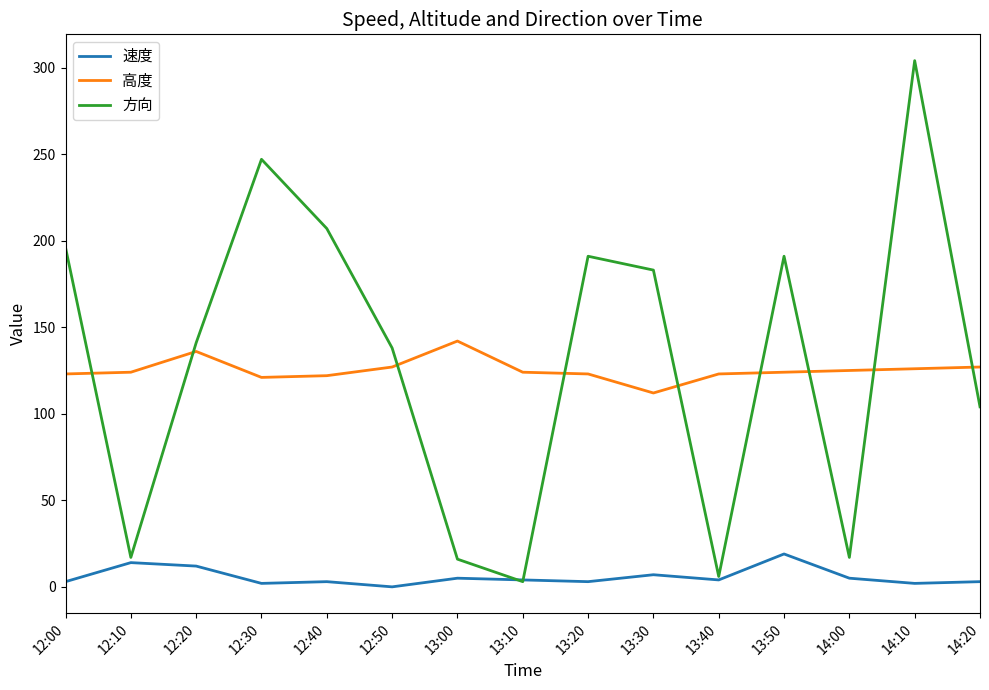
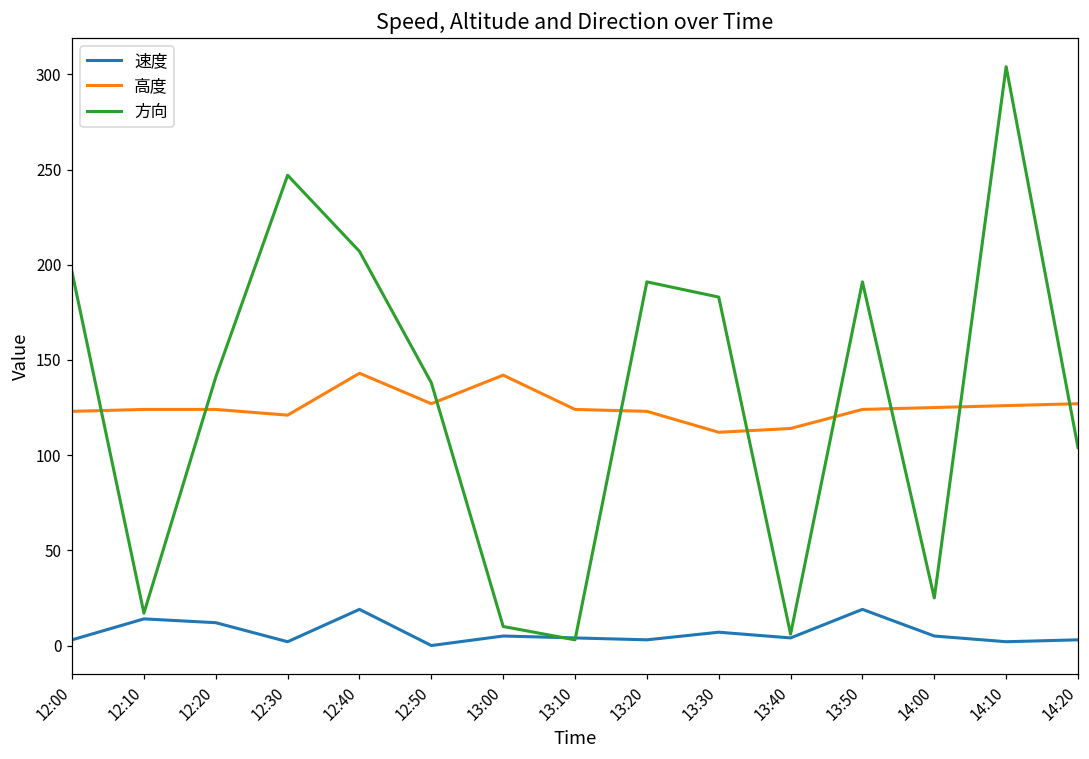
  {
    "速度": {
      "12:00": 3,
      "12:10": 14,
      "12:20": 12,
      "12:30": 2,
-     "12:40": 3,
+     "12:40": 19,
      "12:50": 0,
      "13:00": 5,
      "13:20": 3,
      "13:30": 7,
      "13:40": 4,
      "13:50": 19,
      "14:00": 5,
      "14:10": 2,
      "14:20": 3
    },
    "高度": {
      "12:00": 123,
      "12:10": 124,
-     "12:20": 136,
+     "12:20": 124,
      "12:30": 121,
-     "12:40": 122,
+     "12:40": 143,
      "12:50": 127,
      "13:00": 142,
      "13:10": 124,
      "13:20": 123,
      "13:30": 112,
-     "13:40": 123,
+     "13:40": 114,
      "13:50": 124,
      "14:00": 125,
      "14:10": 126,
      "14:20": 127
    },
    "方向": {
      "12:00": 196,
      "12:10": 17,
      "12:20": 141,
      "12:30": 247,
      "12:40": 207,
      "12:50": 138,
-     "13:00": 16,
+     "13:00": 10,
      "13:20": 191,
      "13:30": 183,
      "13:40": 6,
      "13:50": 191,
-     "14:00": 17,
+     "14:00": 25,
      "14:10": 304,
      "14:20": 104
    }
  }
